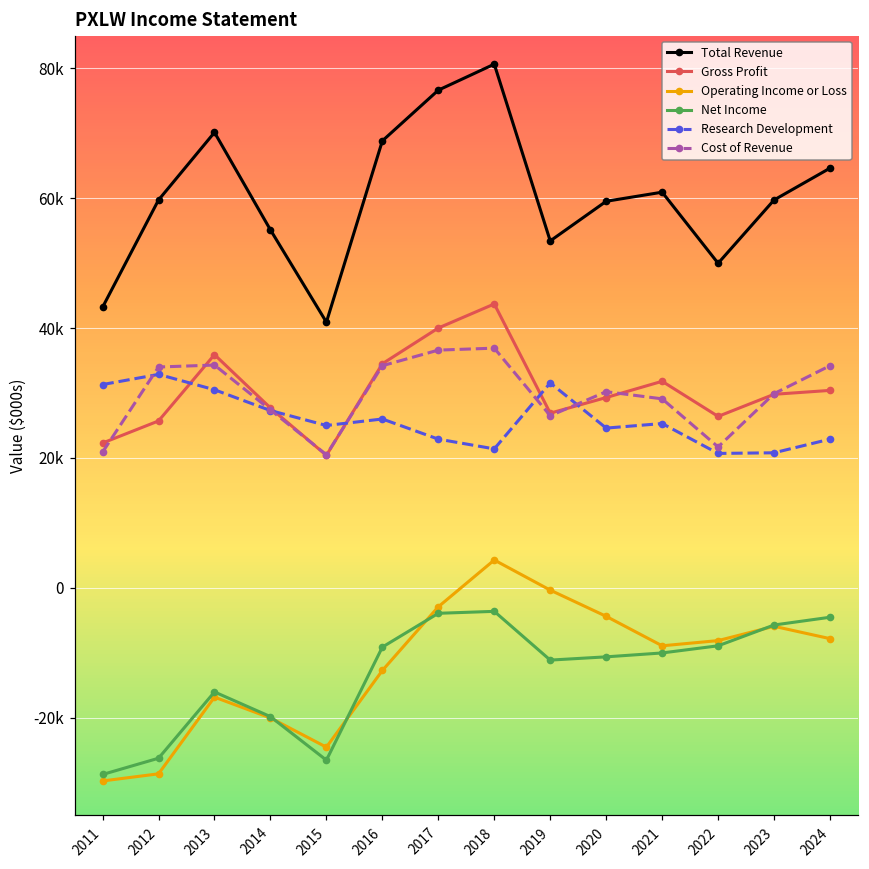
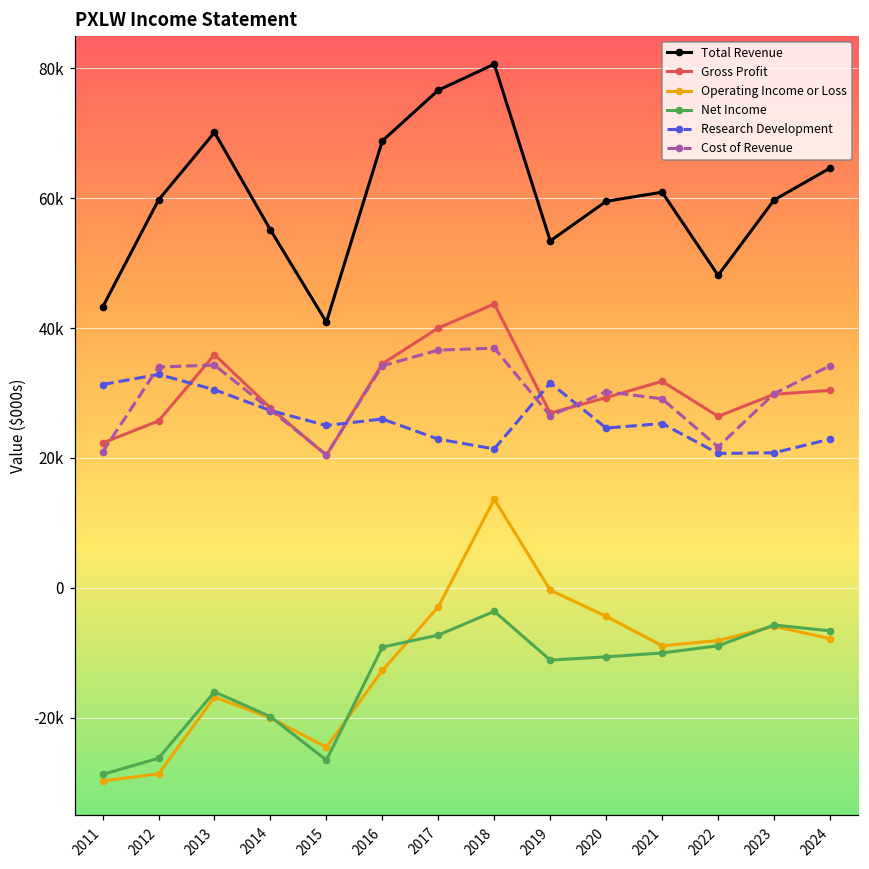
  {
    "Total Revenue": {
      "2011": 43000,
      "2012": 60000,
      "2013": 70000,
      "2014": 55000,
      "2015": 41000,
      "2016": 69000,
      "2017": 77000,
      "2018": 81000,
      "2019": 53000,
      "2020": 60000,
      "2021": 61000,
-     "2022": 50000,
+     "2022": 48000,
      "2023": 60000,
      "2024": 65000
    },
    "Gross Profit": {
      "2011": 22000,
      "2012": 26000,
      "2013": 36000,
      "2017": 40000,
      "2018": 44000,
      "2020": 29000,
      "2021": 32000,
      "2022": 26000,
      "2024": 30000
    },
    "Operating Income or Loss": {
      "2011": -30000,
      "2012": -29000,
      "2013": -17000,
      "2015": -25000,
      "2016": -13000,
      "2017": -3000,
-     "2018": 4000,
+     "2018": 14000,
      "2019": 0,
      "2020": -4000,
      "2021": -9000,
      "2022": -8000,
      "2024": -8000
    },
    "Net Income": {
      "2011": -29000,
      "2012": -26000,
      "2013": -16000,
      "2015": -27000,
      "2016": -9000,
-     "2017": -4000,
+     "2017": -7000,
      "2018": -4000,
      "2019": -11000,
      "2020": -11000,
      "2021": -10000,
      "2022": -9000,
-     "2024": -5000
+     "2024": -7000
    },
    "Research Development": {
      "2011": 31000,
      "2012": 33000,
      "2013": 31000,
      "2015": 25000,
      "2016": 26000,
      "2017": 23000,
      "2018": 21000,
      "2019": 32000,
      "2020": 25000,
      "2021": 25000,
      "2022": 21000,
      "2023": 21000,
      "2024": 23000
    },
    "Cost of Revenue": {
      "2011": 21000,
      "2012": 34000,
      "2013": 34000,
      "2017": 37000,
      "2018": 37000,
      "2020": 30000,
      "2021": 29000,
      "2022": 22000,
      "2024": 34000
    }
  }
